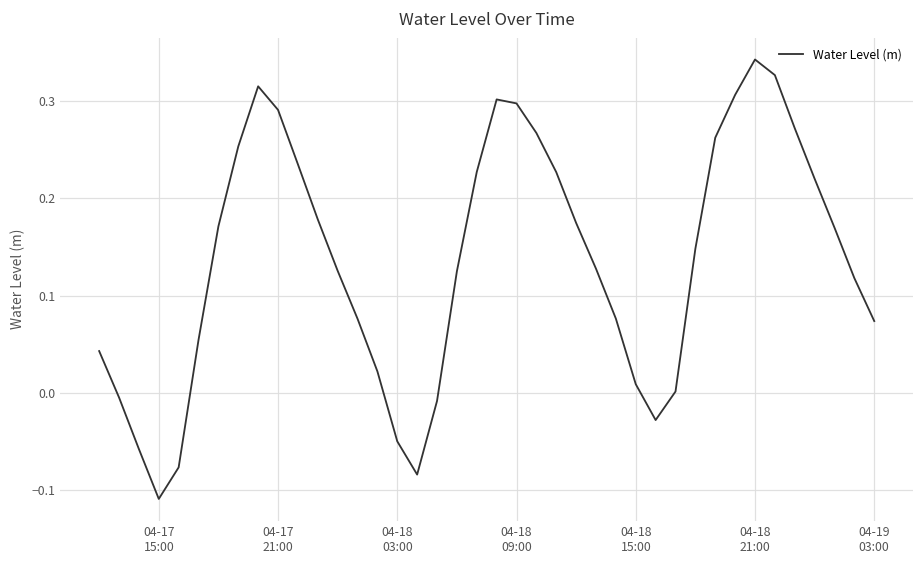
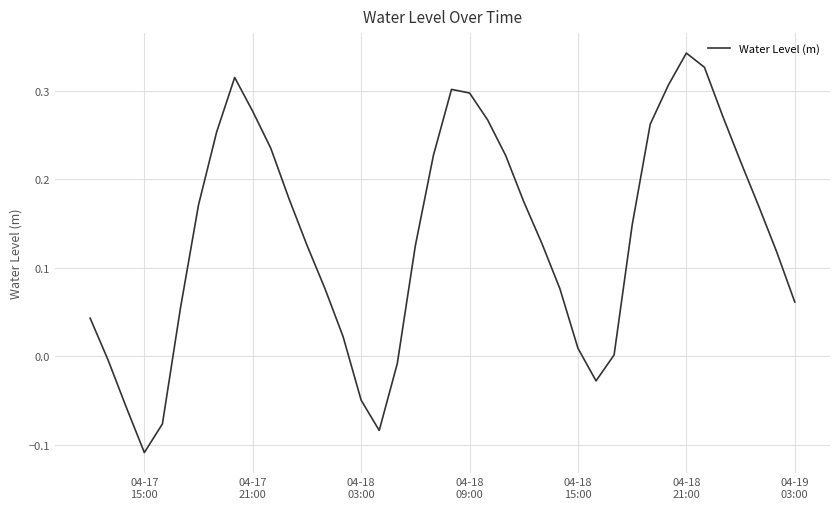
  {
    "04-17 15:00": -0.11,
-   "04-17 21:00": 0.29,
+   "04-17 21:00": 0.28,
    "04-18 03:00": -0.05,
    "04-18 09:00": 0.30,
    "04-18 15:00": 0.01,
    "04-18 21:00": 0.34,
-   "04-19 03:00": 0.07
+   "04-19 03:00": 0.06
  }
